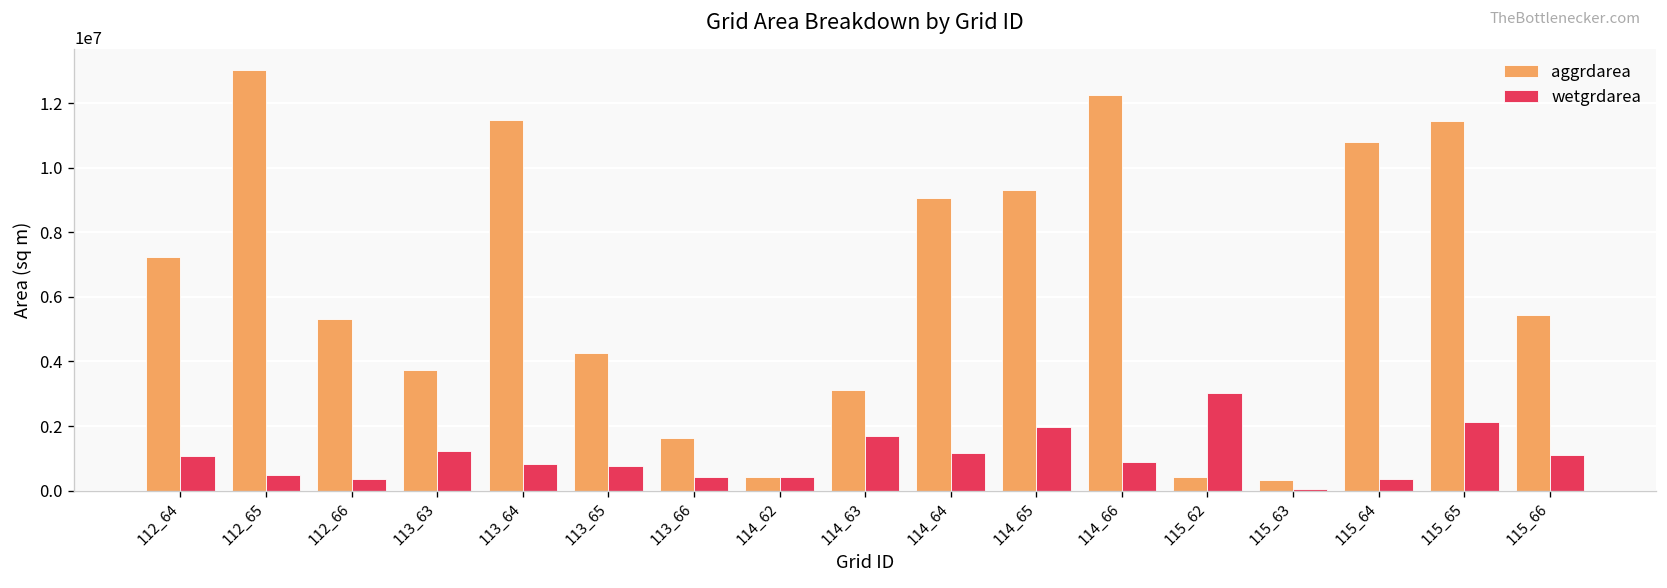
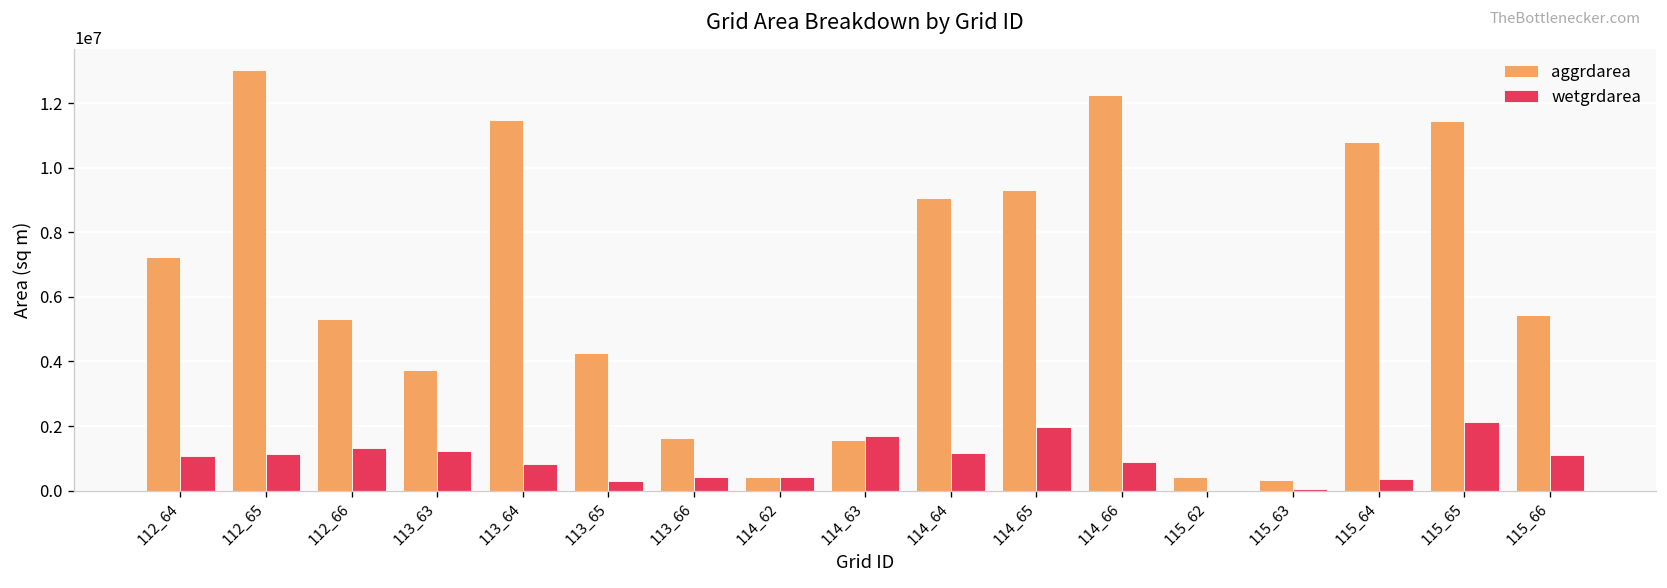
  {
    "aggrdarea": {
      "112_64": 7200000,
      "112_65": 13000000,
      "112_66": 5300000,
      "113_63": 3700000,
      "113_64": 11500000,
      "113_65": 4300000,
      "113_66": 1600000,
      "114_62": 400000,
-     "114_63": 3100000,
+     "114_63": 1600000,
      "114_64": 9100000,
      "114_65": 9300000,
      "114_66": 12300000,
      "115_62": 400000,
      "115_63": 300000,
      "115_64": 10800000,
      "115_65": 11400000,
      "115_66": 5500000
    },
    "wetgrdarea": {
      "112_64": 1100000,
-     "112_65": 500000,
-     "112_66": 400000,
+     "112_65": 1100000,
+     "112_66": 1300000,
      "113_63": 1200000,
      "113_64": 800000,
-     "113_65": 800000,
+     "113_65": 300000,
      "113_66": 400000,
      "114_62": 400000,
      "114_63": 1700000,
      "114_64": 1200000,
      "114_65": 2000000,
      "114_66": 900000,
-     "115_62": 3000000,
+     "115_62": 0,
      "115_64": 400000,
      "115_65": 2100000,
      "115_66": 1100000
    }
  }
